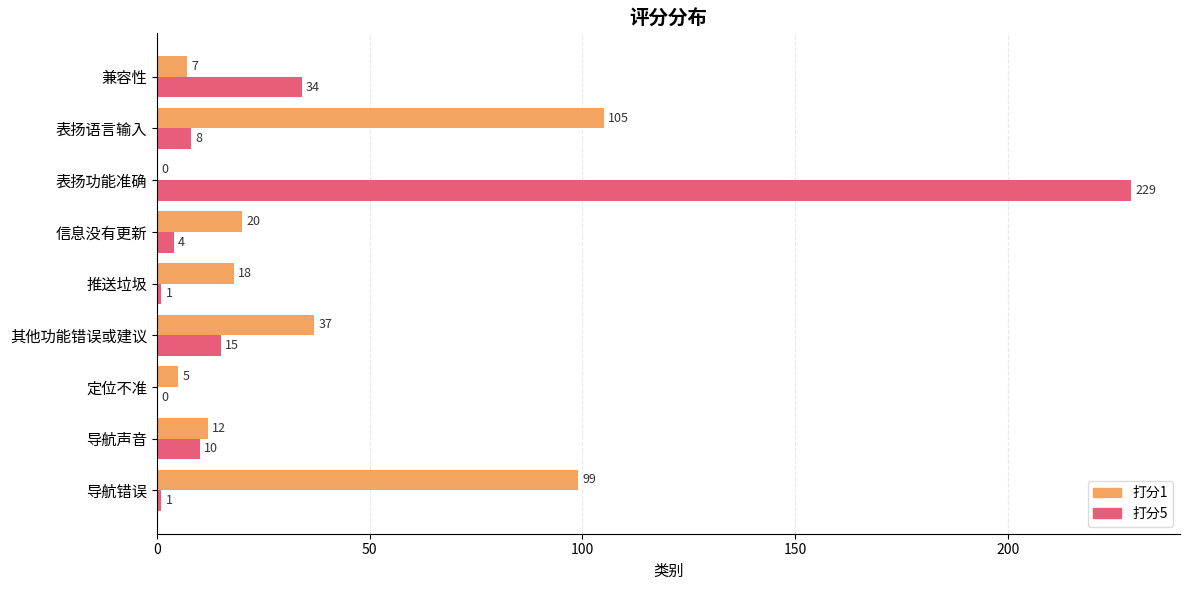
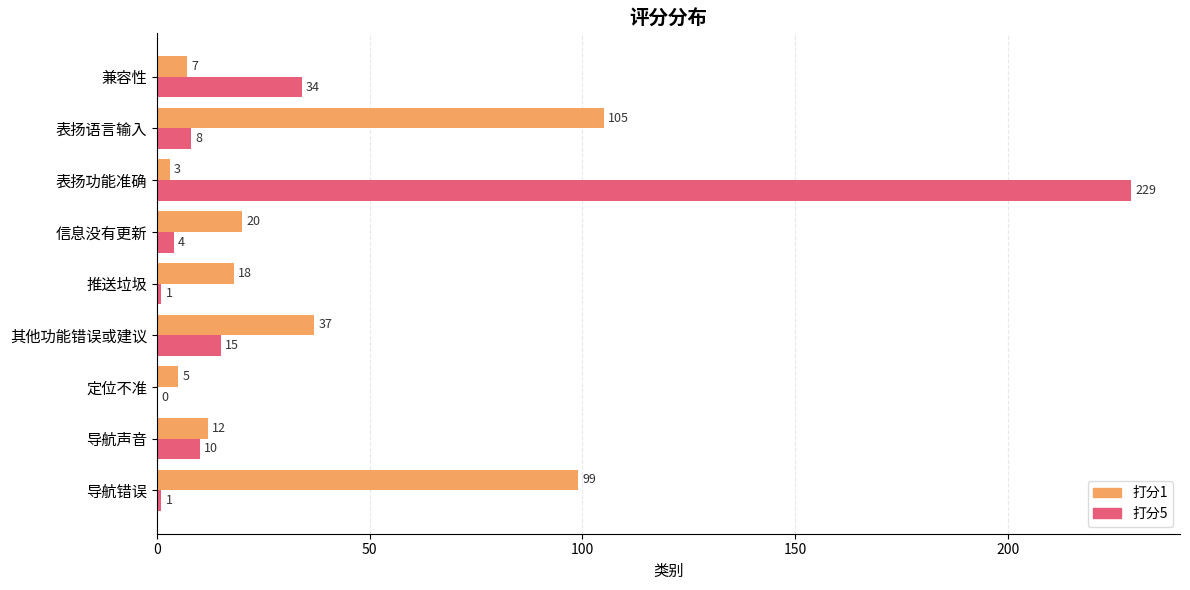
  {
    "打分1": {
      "兼容性": 7,
      "表扬语言输入": 105,
-     "表扬功能准确": 0,
+     "表扬功能准确": 3,
      "信息没有更新": 20,
      "推送垃圾": 18,
      "其他功能错误或建议": 37,
      "定位不准": 5,
      "导航声音": 12,
      "导航错误": 99
    },
    "打分5": {
      "兼容性": 34,
      "表扬语言输入": 8,
      "表扬功能准确": 229,
      "信息没有更新": 4,
      "推送垃圾": 1,
      "其他功能错误或建议": 15,
      "定位不准": 0,
      "导航声音": 10,
      "导航错误": 1
    }
  }
